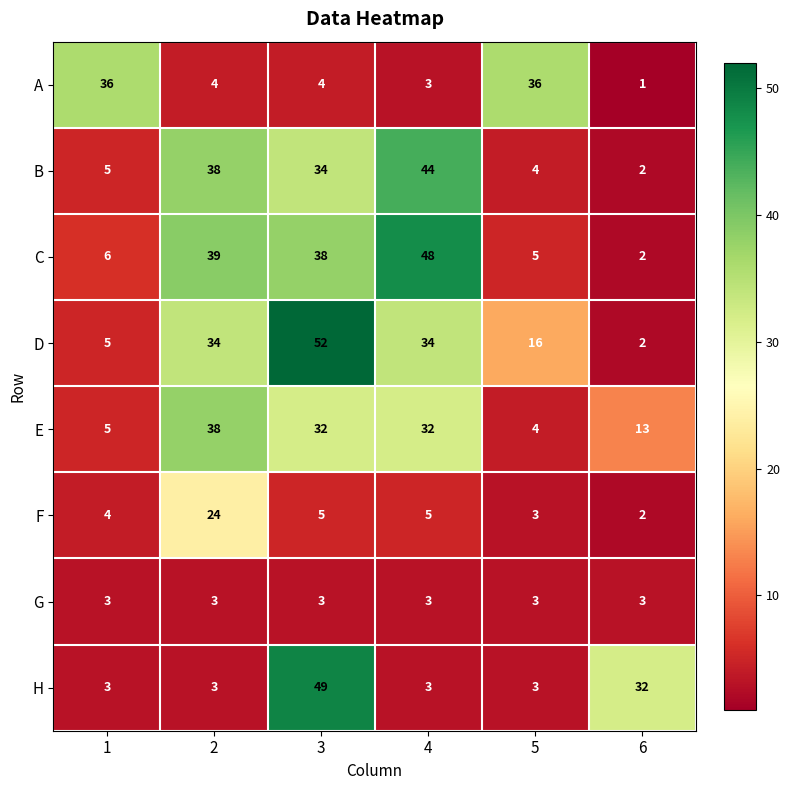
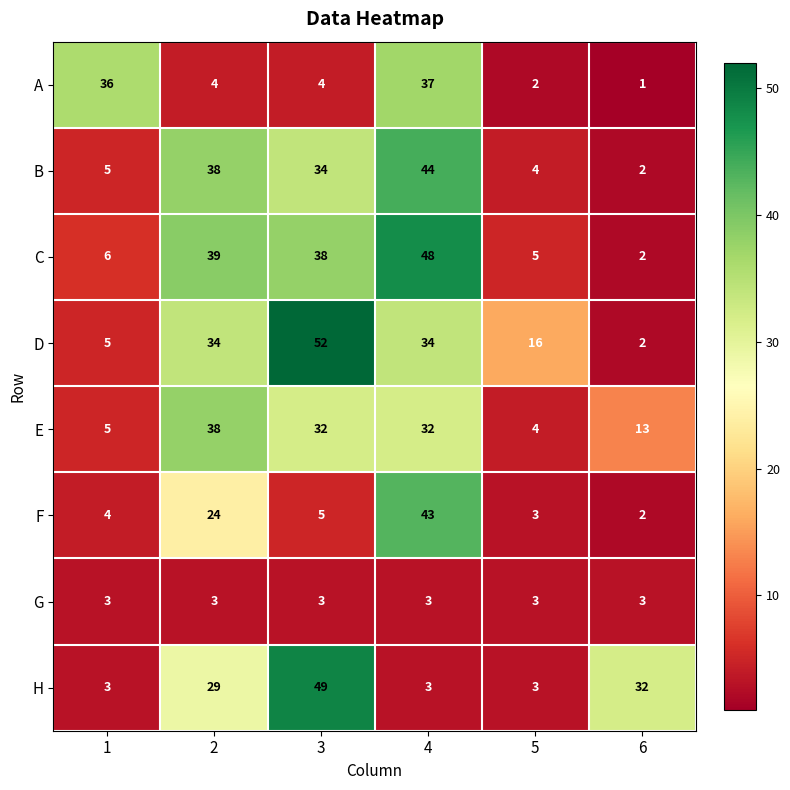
  {
    "A": {
      "1": 36,
      "2": 4,
      "3": 4,
-     "4": 3,
-     "5": 36,
+     "4": 37,
+     "5": 2,
      "6": 1
    },
    "B": {
      "1": 5,
      "2": 38,
      "3": 34,
      "4": 44,
      "5": 4,
      "6": 2
    },
    "C": {
      "1": 6,
      "2": 39,
      "3": 38,
      "4": 48,
      "5": 5,
      "6": 2
    },
    "D": {
      "1": 5,
      "2": 34,
      "3": 52,
      "4": 34,
      "5": 16,
      "6": 2
    },
    "E": {
      "1": 5,
      "2": 38,
      "3": 32,
      "4": 32,
      "5": 4,
      "6": 13
    },
    "F": {
      "1": 4,
      "2": 24,
      "3": 5,
-     "4": 5,
+     "4": 43,
      "5": 3,
      "6": 2
    },
    "G": {
      "1": 3,
      "2": 3,
      "3": 3,
      "4": 3,
      "5": 3,
      "6": 3
    },
    "H": {
      "1": 3,
-     "2": 3,
+     "2": 29,
      "3": 49,
      "4": 3,
      "5": 3,
      "6": 32
    }
  }
